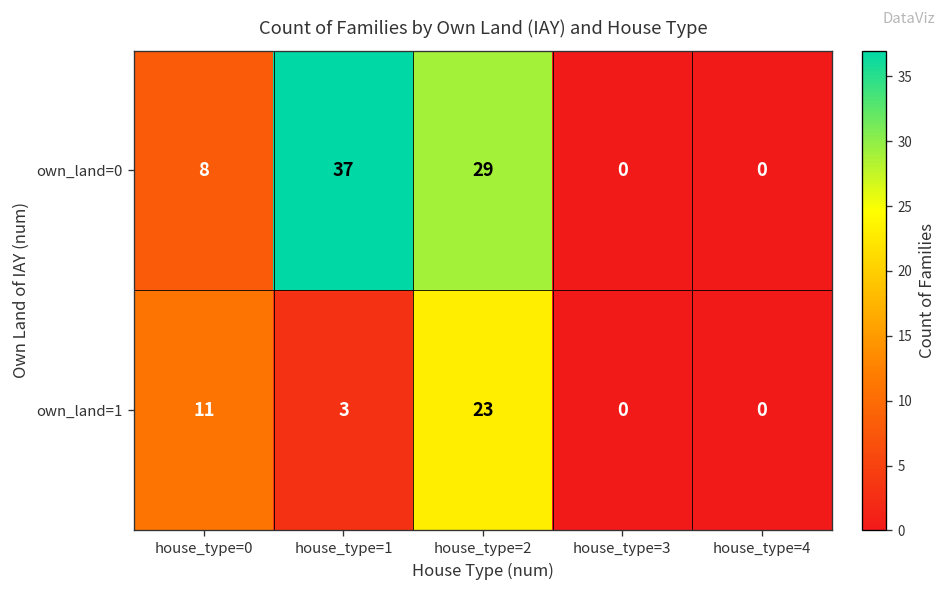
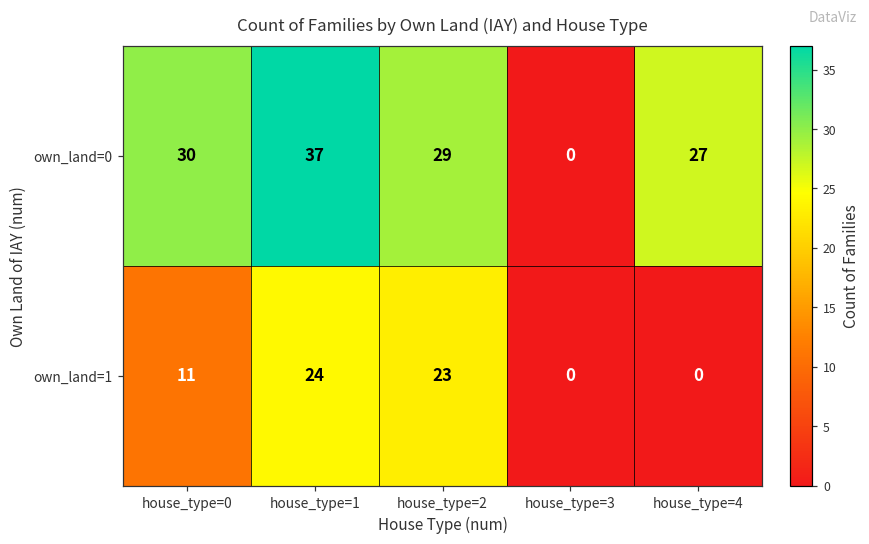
  {
    "own_land=0": {
-     "house_type=0": 8,
+     "house_type=0": 30,
      "house_type=1": 37,
      "house_type=2": 29,
      "house_type=3": 0,
-     "house_type=4": 0
+     "house_type=4": 27
    },
    "own_land=1": {
      "house_type=0": 11,
-     "house_type=1": 3,
+     "house_type=1": 24,
      "house_type=2": 23,
      "house_type=3": 0,
      "house_type=4": 0
    }
  }
